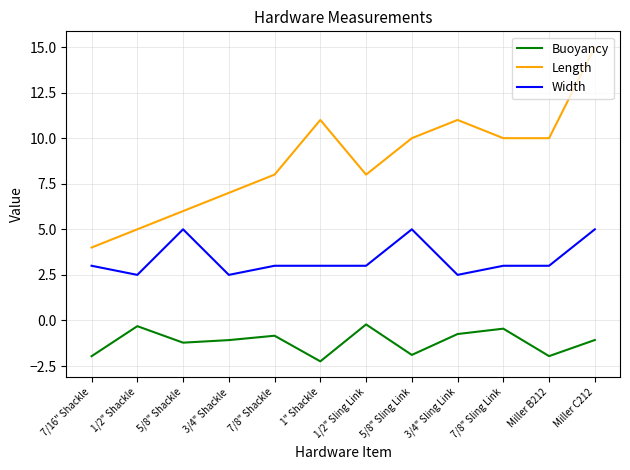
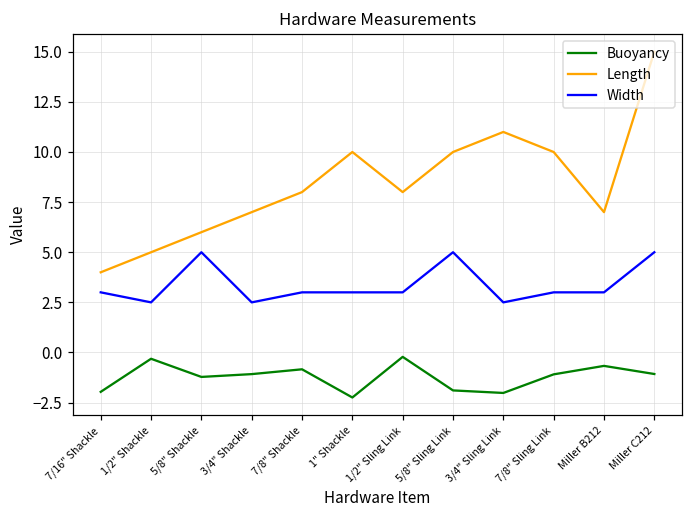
  {
    "Buoyancy": {
      "7/16\" Shackle": -2.0,
      "1/2\" Shackle": -0.3,
      "5/8\" Shackle": -1.2,
      "3/4\" Shackle": -1.1,
      "7/8\" Shackle": -0.8,
      "1\" Shackle": -2.2,
      "1/2\" Sling Link": -0.2,
      "5/8\" Sling Link": -1.9,
-     "3/4\" Sling Link": -0.7,
-     "7/8\" Sling Link": -0.5,
-     "Miller B212": -2.0,
+     "3/4\" Sling Link": -2.0,
+     "7/8\" Sling Link": -1.1,
+     "Miller B212": -0.7,
      "Miller C212": -1.1
    },
    "Length": {
      "7/16\" Shackle": 4,
      "1/2\" Shackle": 5,
      "5/8\" Shackle": 6,
      "3/4\" Shackle": 7,
      "7/8\" Shackle": 8,
-     "1\" Shackle": 11,
+     "1\" Shackle": 10,
      "1/2\" Sling Link": 8,
      "5/8\" Sling Link": 10,
      "3/4\" Sling Link": 11,
      "7/8\" Sling Link": 10,
-     "Miller B212": 10
+     "Miller B212": 7
    },
    "Width": {
      "7/16\" Shackle": 3.0,
      "1/2\" Shackle": 2.5,
      "5/8\" Shackle": 5.0,
      "3/4\" Shackle": 2.5,
      "7/8\" Shackle": 3.0,
      "1\" Shackle": 3.0,
      "1/2\" Sling Link": 3.0,
      "5/8\" Sling Link": 5.0,
      "3/4\" Sling Link": 2.5,
      "7/8\" Sling Link": 3.0,
      "Miller B212": 3.0,
      "Miller C212": 5.0
    }
  }
